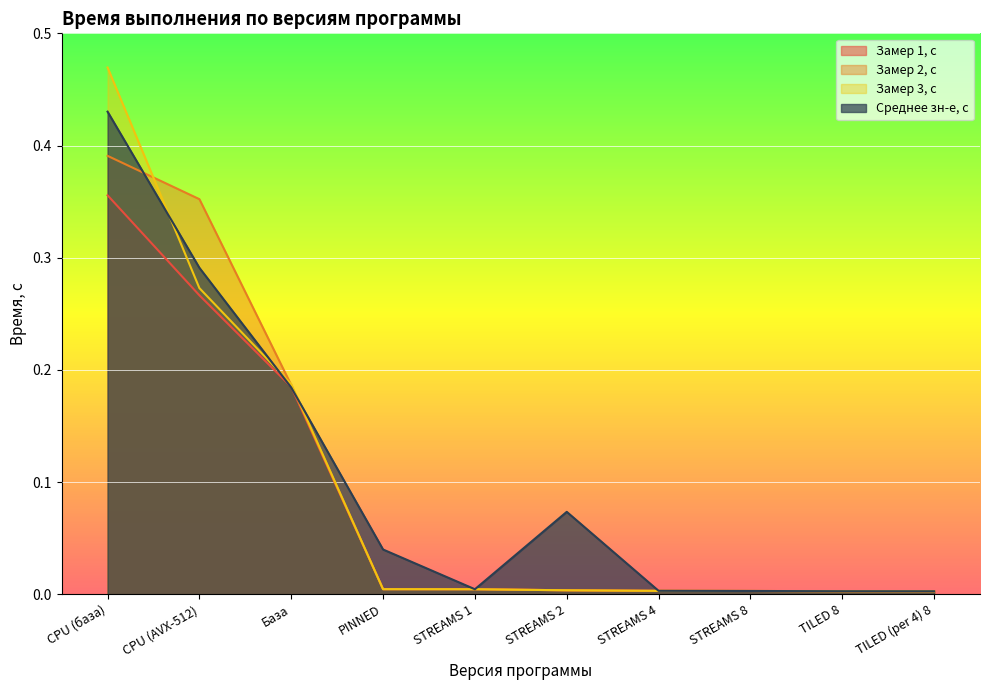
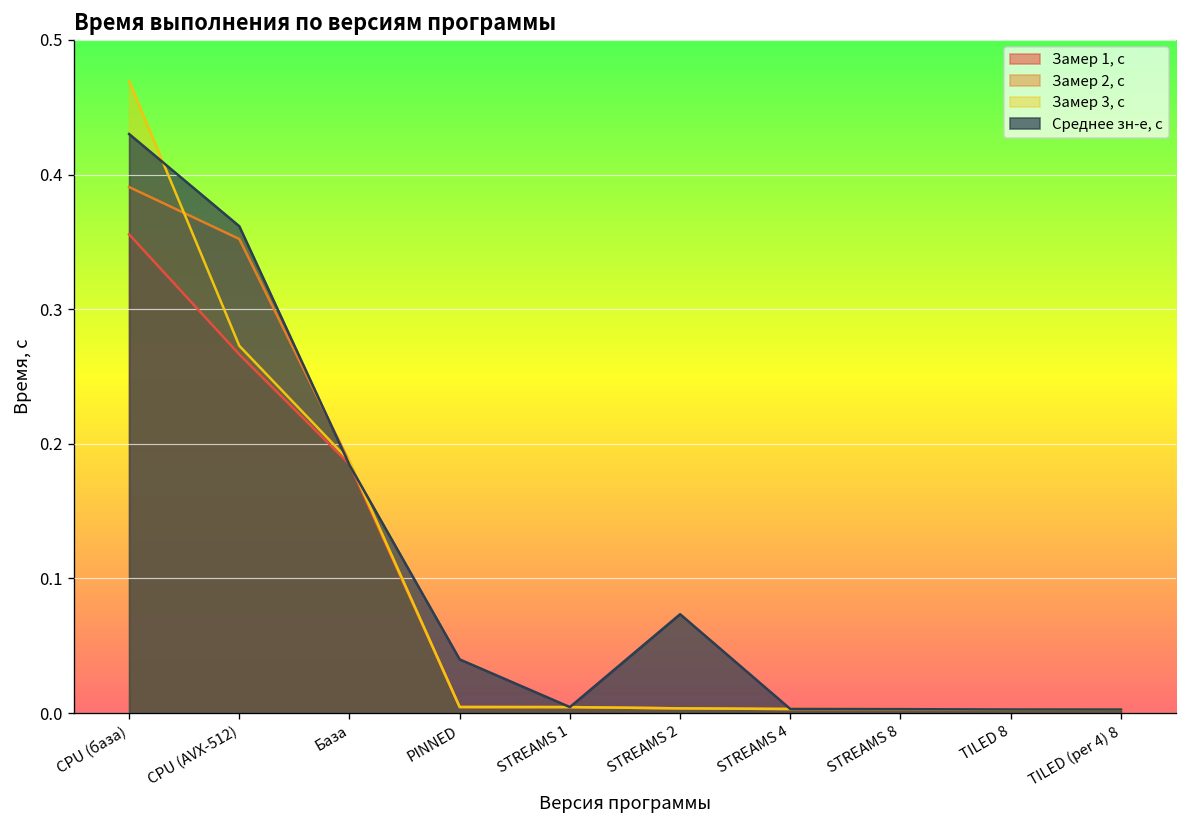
  {
    "Среднее зн-е, с": {
      "CPU (база)": 0.430,
-     "CPU (AVX-512)": 0.291,
+     "CPU (AVX-512)": 0.362,
      "PINNED": 0.040,
      "STREAMS 2": 0.073
    }
  }
